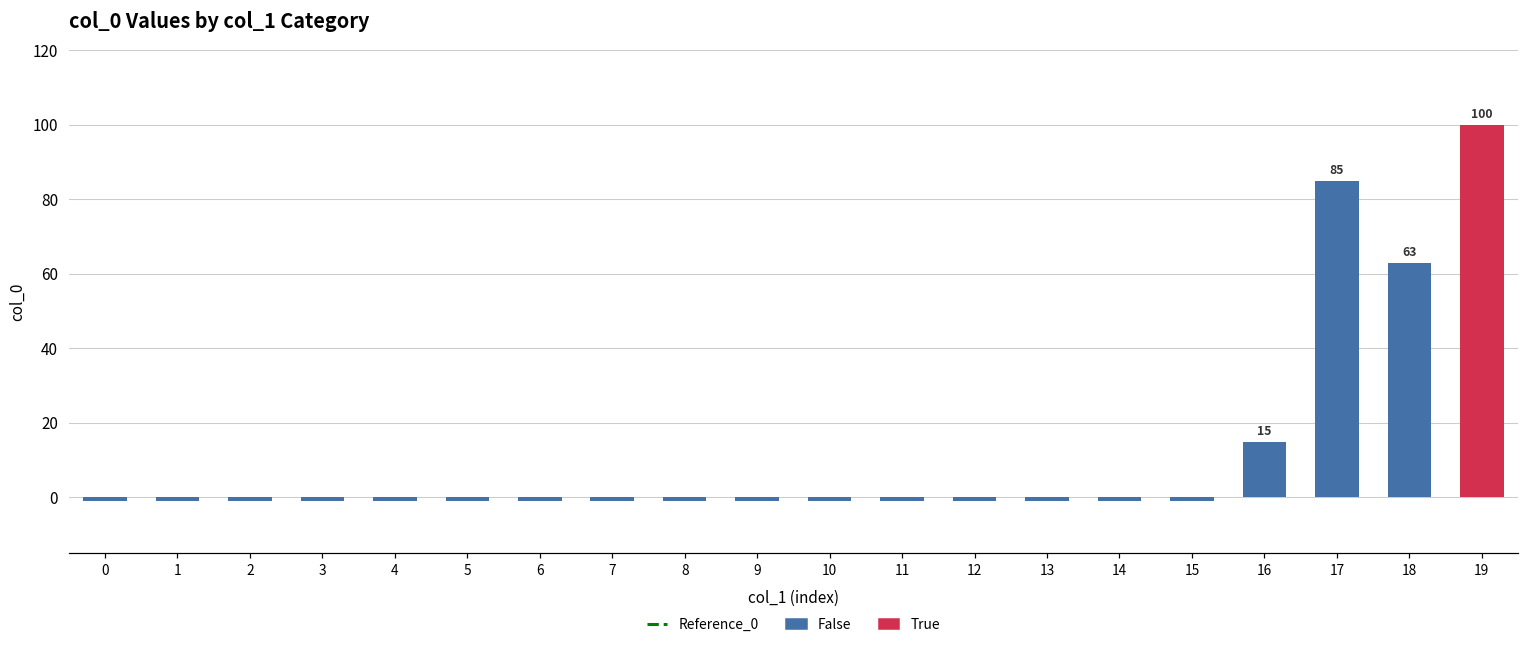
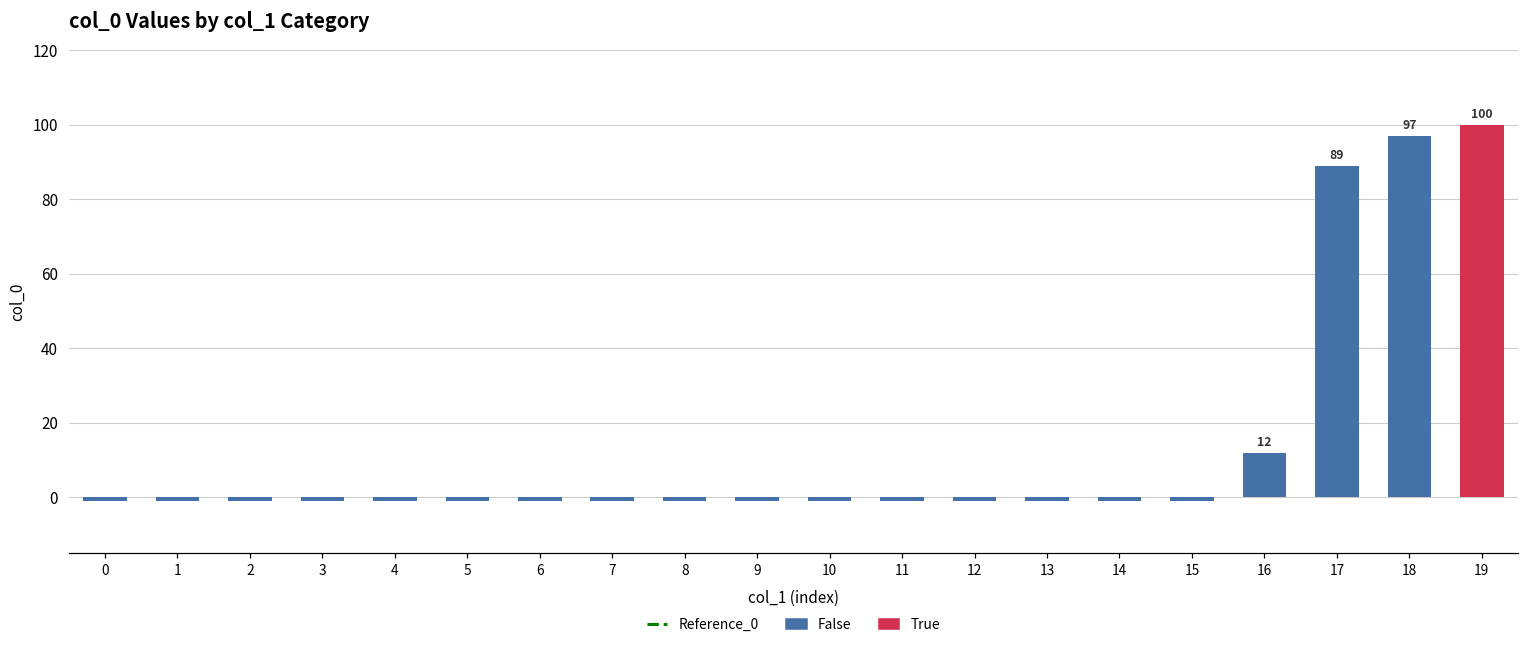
  {
-   "16": 15,
-   "17": 85,
-   "18": 63,
+   "16": 12,
+   "17": 89,
+   "18": 97,
    "19": 100
  }
